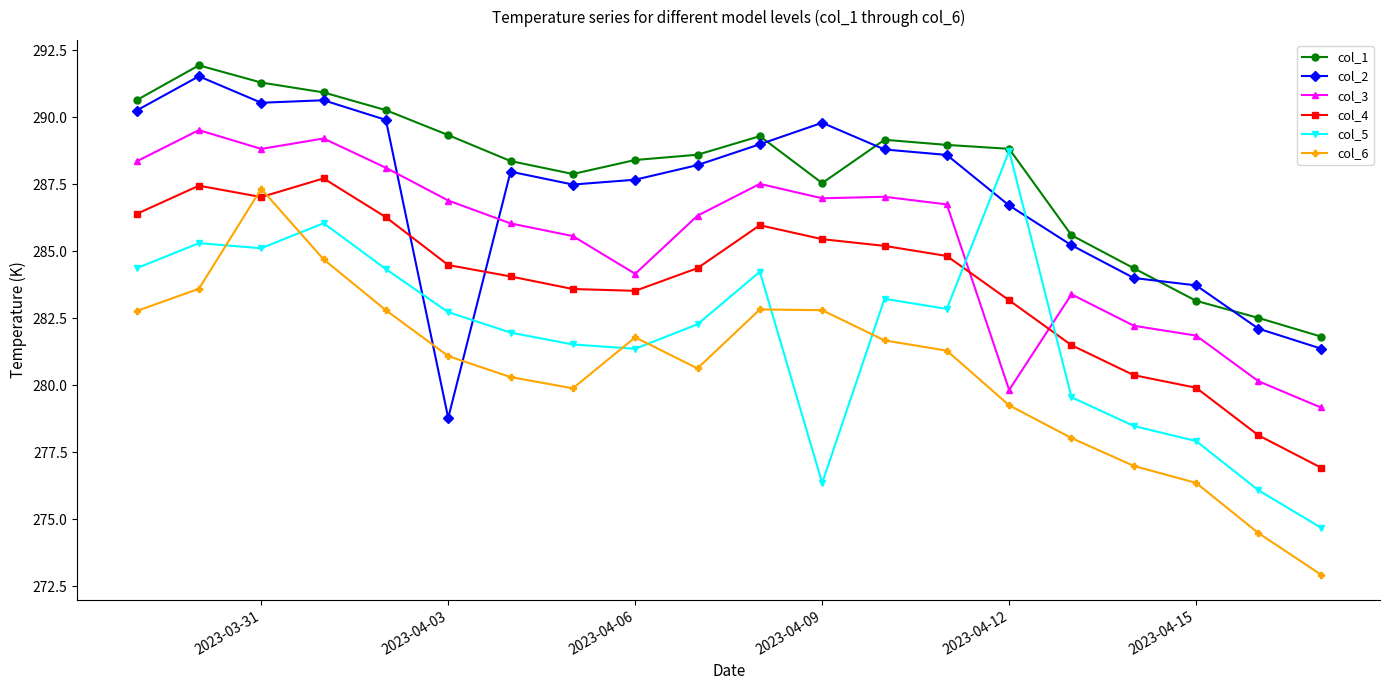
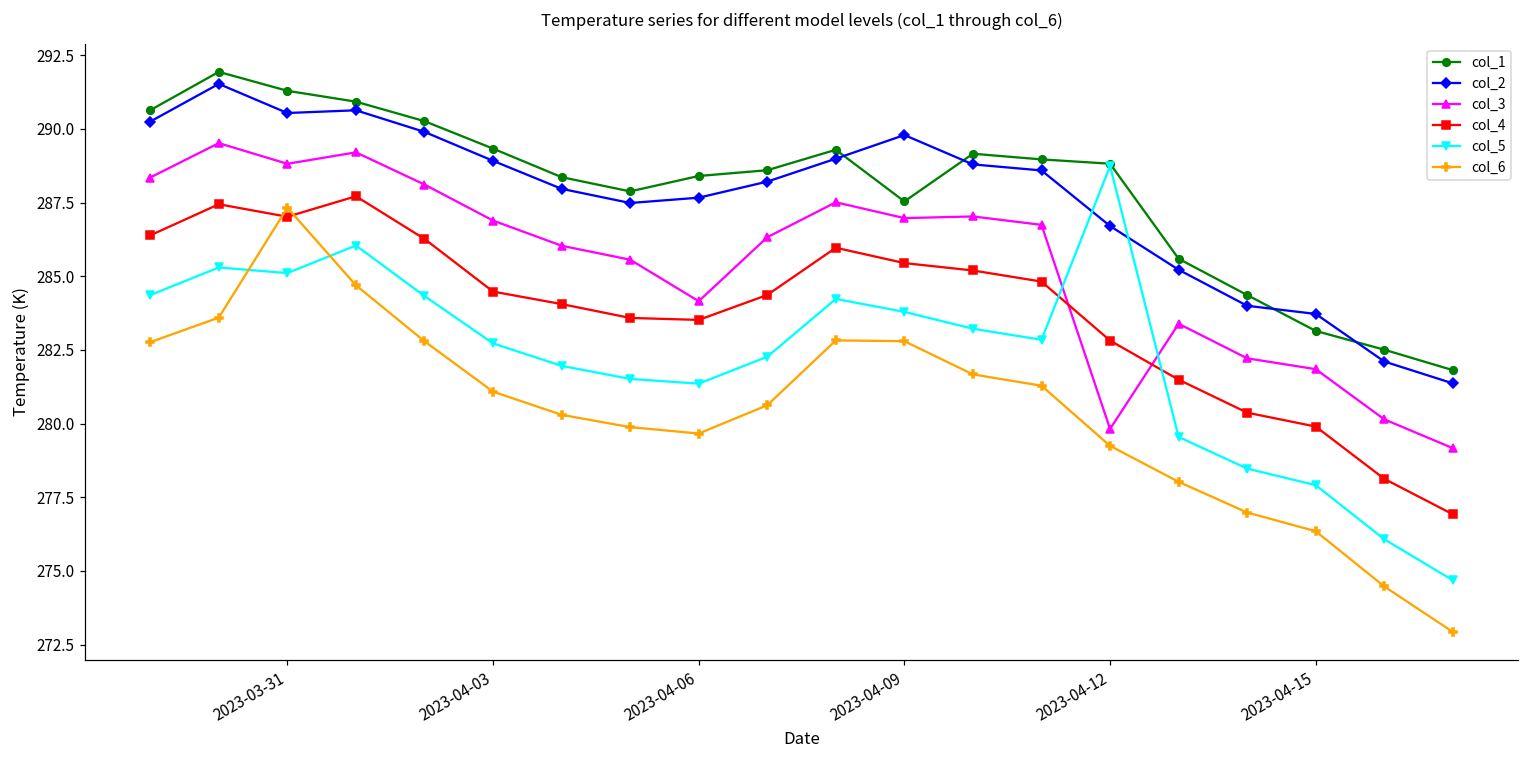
  {
    "col_1": {
      "2023-03-31": 291.3,
      "2023-04-03": 289.3,
      "2023-04-06": 288.4,
      "2023-04-09": 287.5,
      "2023-04-15": 283.1
    },
    "col_2": {
      "2023-03-31": 290.5,
-     "2023-04-03": 278.8,
+     "2023-04-03": 288.9,
      "2023-04-06": 287.7,
      "2023-04-09": 289.8,
      "2023-04-12": 286.7,
      "2023-04-15": 283.7
    },
    "col_3": {
      "2023-03-31": 288.8,
      "2023-04-03": 286.9,
      "2023-04-06": 284.2,
      "2023-04-09": 287.0,
      "2023-04-12": 279.8,
      "2023-04-15": 281.8
    },
    "col_4": {
      "2023-03-31": 287.0,
      "2023-04-03": 284.5,
      "2023-04-06": 283.5,
      "2023-04-09": 285.4,
-     "2023-04-12": 283.2,
+     "2023-04-12": 282.8,
      "2023-04-15": 279.9
    },
    "col_5": {
      "2023-03-31": 285.1,
      "2023-04-03": 282.7,
      "2023-04-06": 281.4,
-     "2023-04-09": 276.3,
+     "2023-04-09": 283.8,
      "2023-04-15": 277.9
    },
    "col_6": {
      "2023-03-31": 287.3,
      "2023-04-03": 281.1,
-     "2023-04-06": 281.8,
+     "2023-04-06": 279.7,
      "2023-04-09": 282.8,
      "2023-04-12": 279.2,
      "2023-04-15": 276.3
    }
  }
